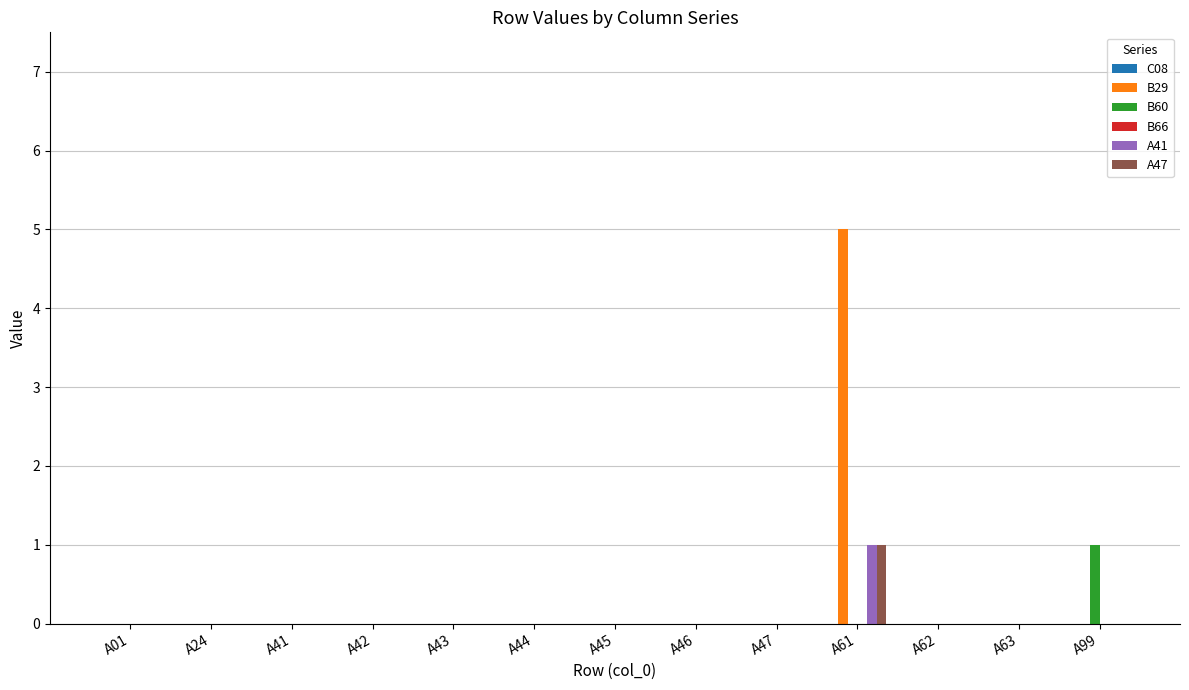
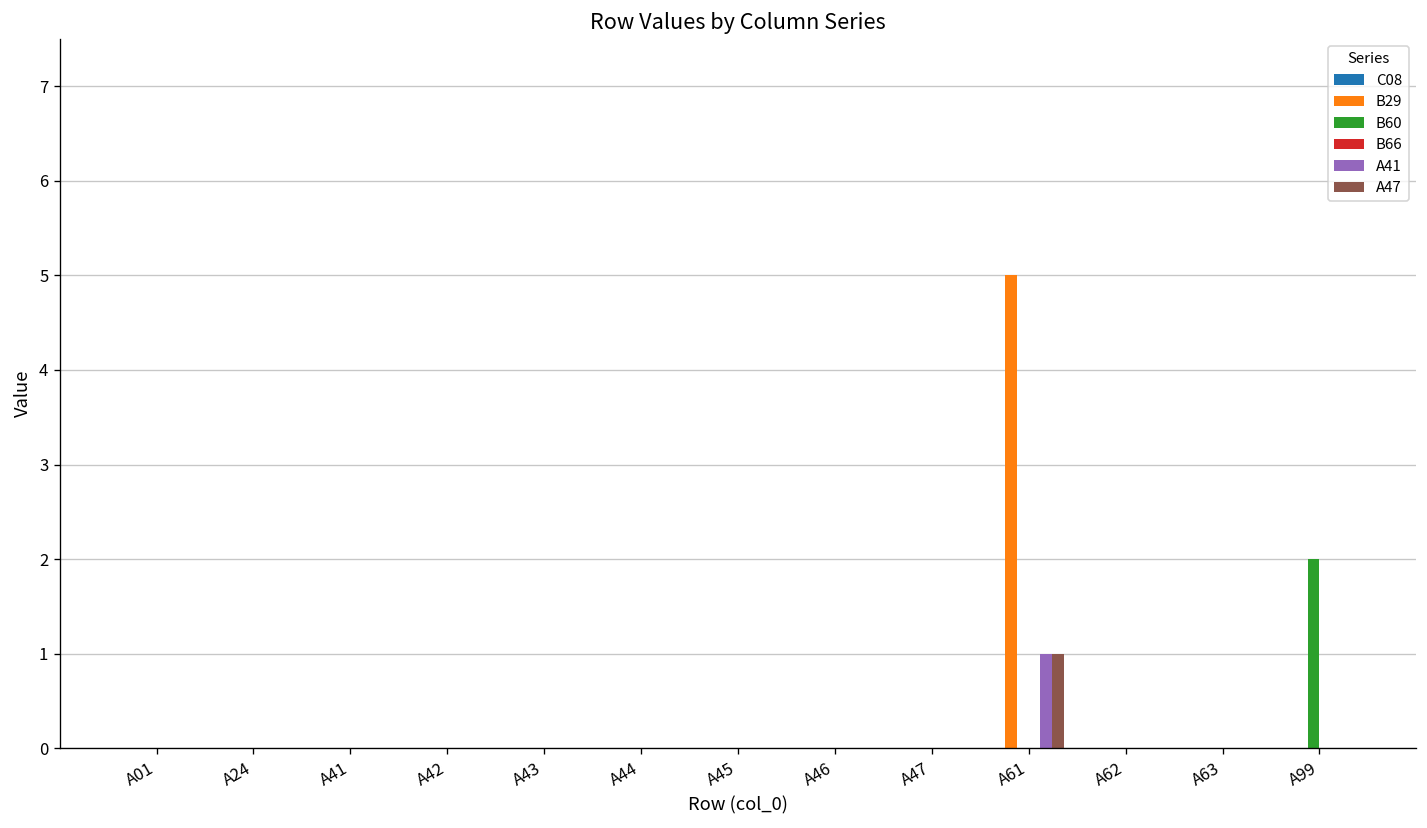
  {
    "C08": {
      "A01": 0,
      "A24": 0,
      "A41": 0,
      "A42": 0,
      "A43": 0,
      "A44": 0,
      "A45": 0,
      "A46": 0,
      "A47": 0,
      "A61": 0,
      "A62": 0,
      "A63": 0,
      "A99": 0
    },
    "B29": {
      "A01": 0,
      "A24": 0,
      "A41": 0,
      "A42": 0,
      "A43": 0,
      "A44": 0,
      "A45": 0,
      "A46": 0,
      "A47": 0,
      "A61": 5,
      "A62": 0,
      "A63": 0,
      "A99": 0
    },
    "B60": {
      "A01": 0,
      "A24": 0,
      "A41": 0,
      "A42": 0,
      "A43": 0,
      "A44": 0,
      "A45": 0,
      "A46": 0,
      "A47": 0,
      "A61": 0,
      "A62": 0,
      "A63": 0,
-     "A99": 1
+     "A99": 2
    },
    "B66": {
      "A01": 0,
      "A24": 0,
      "A41": 0,
      "A42": 0,
      "A43": 0,
      "A44": 0,
      "A45": 0,
      "A46": 0,
      "A47": 0,
      "A61": 0,
      "A62": 0,
      "A63": 0,
      "A99": 0
    },
    "A41": {
      "A01": 0,
      "A24": 0,
      "A41": 0,
      "A42": 0,
      "A43": 0,
      "A44": 0,
      "A45": 0,
      "A46": 0,
      "A47": 0,
      "A61": 1,
      "A62": 0,
      "A63": 0,
      "A99": 0
    },
    "A47": {
      "A01": 0,
      "A24": 0,
      "A41": 0,
      "A42": 0,
      "A43": 0,
      "A44": 0,
      "A45": 0,
      "A46": 0,
      "A47": 0,
      "A61": 1,
      "A62": 0,
      "A63": 0,
      "A99": 0
    }
  }
